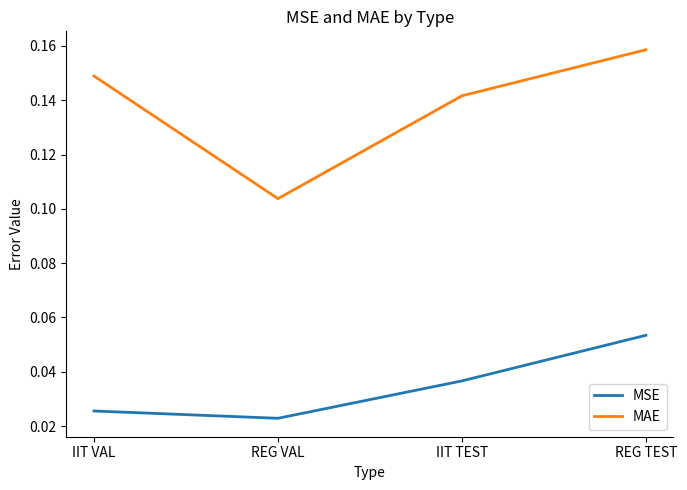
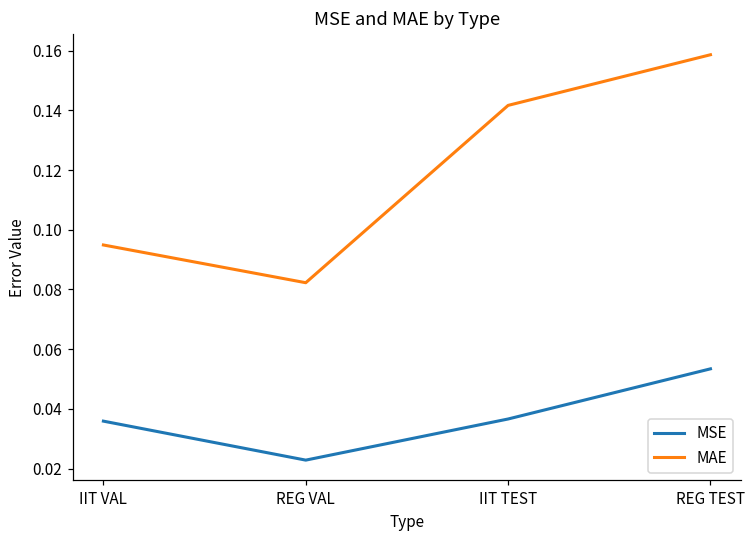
  {
    "MSE": {
-     "IIT VAL": 0.026,
+     "IIT VAL": 0.036,
      "REG VAL": 0.023,
      "IIT TEST": 0.037,
      "REG TEST": 0.053
    },
    "MAE": {
-     "IIT VAL": 0.149,
-     "REG VAL": 0.104,
+     "IIT VAL": 0.095,
+     "REG VAL": 0.082,
      "IIT TEST": 0.142,
      "REG TEST": 0.159
    }
  }
